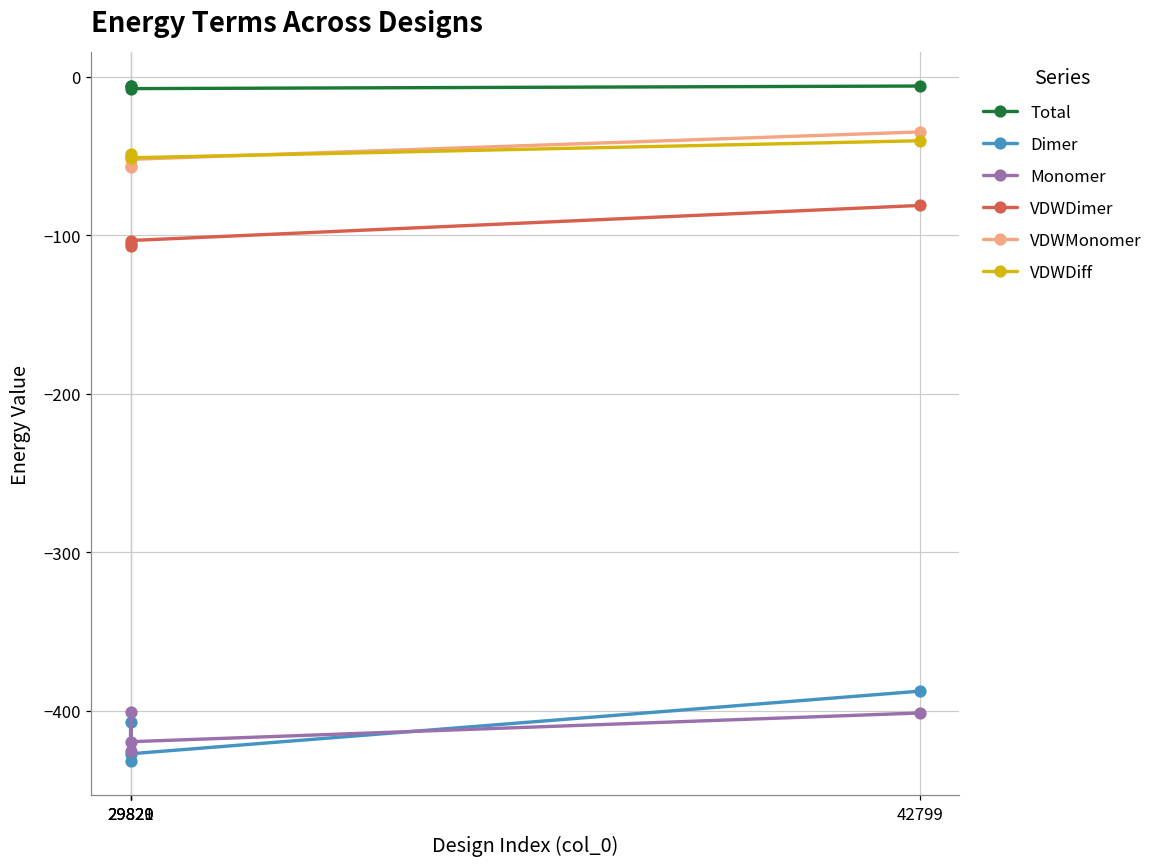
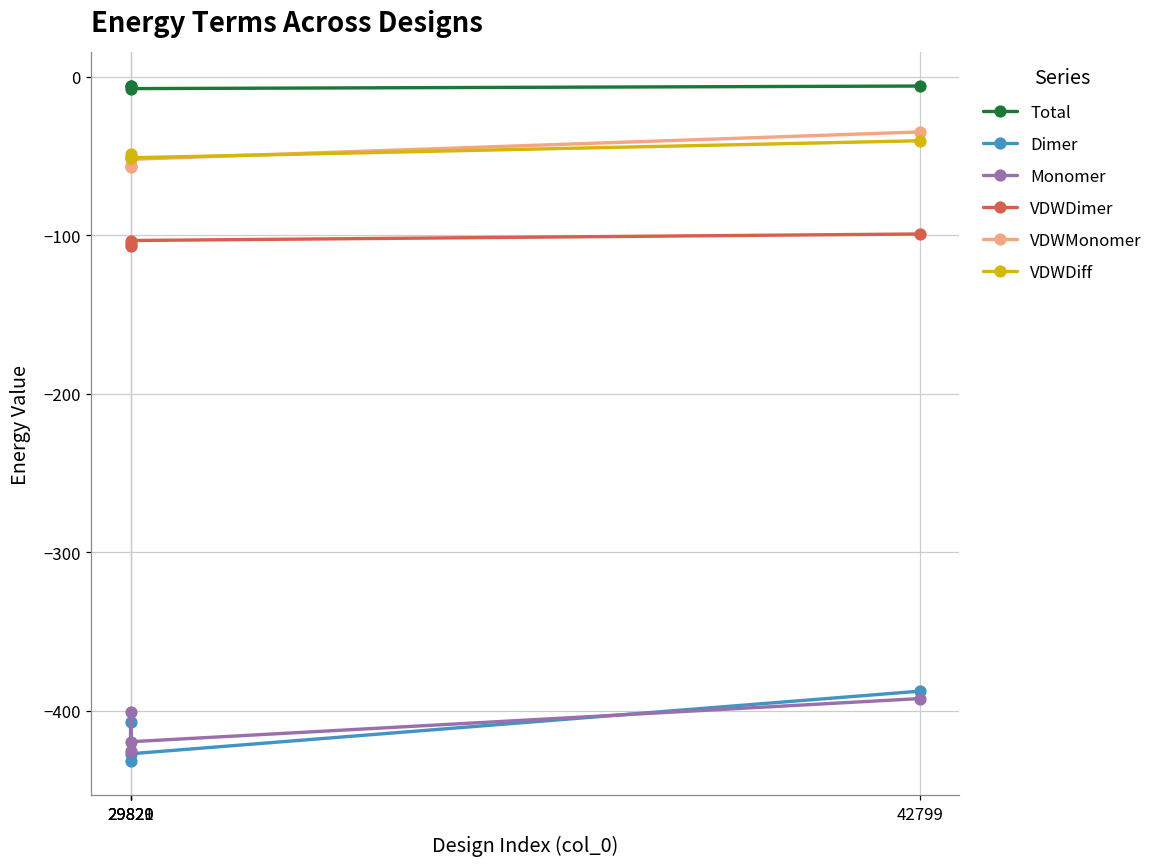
  {
    "Total": {
      "42799": -6
    },
    "Dimer": {
      "42799": -388
    },
    "Monomer": {
-     "42799": -401
+     "42799": -392
    },
    "VDWDimer": {
-     "42799": -81
+     "42799": -99
    },
    "VDWMonomer": {
      "42799": -35
    },
    "VDWDiff": {
      "42799": -40
    }
  }
